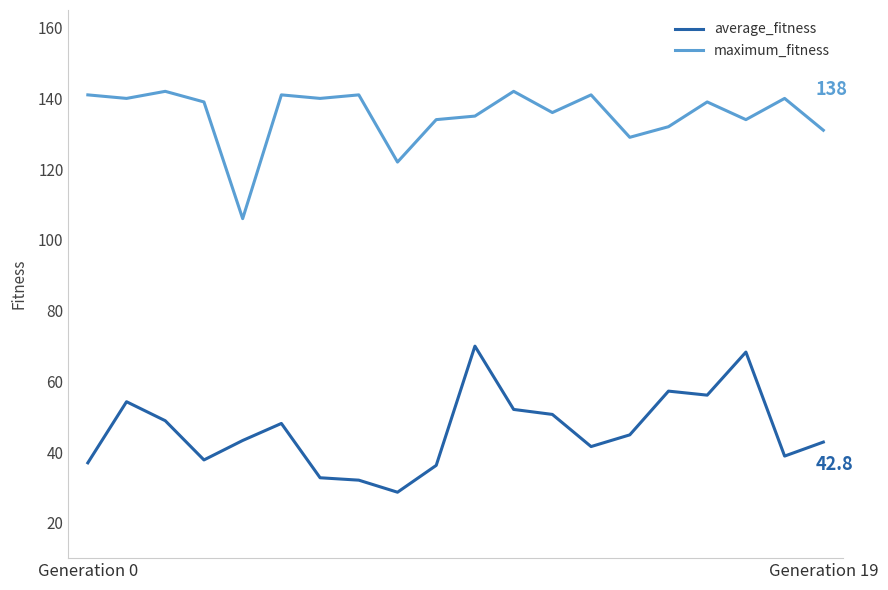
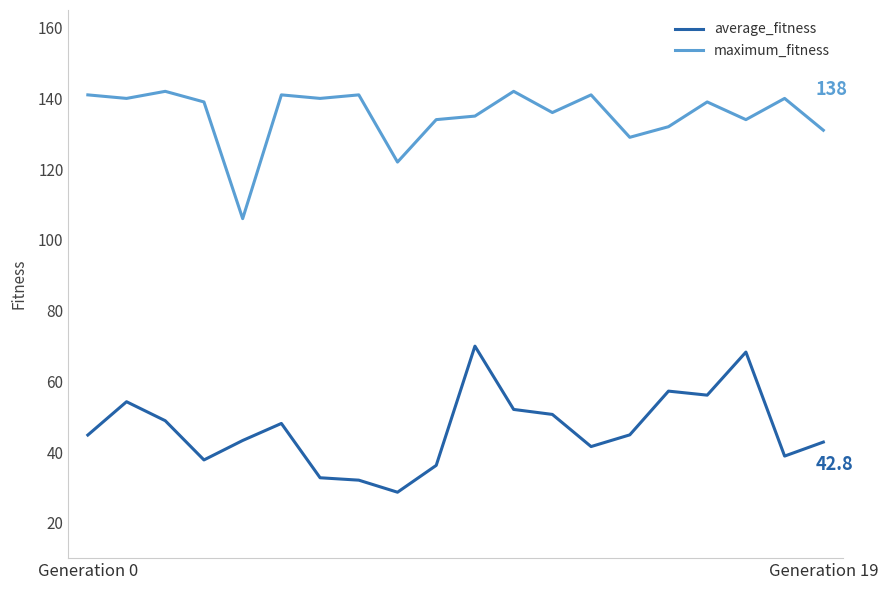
  {
    "average_fitness": {
-     "Generation 0": 37
+     "Generation 0": 45
    },
    "maximum_fitness": {
      "Generation 0": 141,
      "Generation 19": 131
    }
  }
